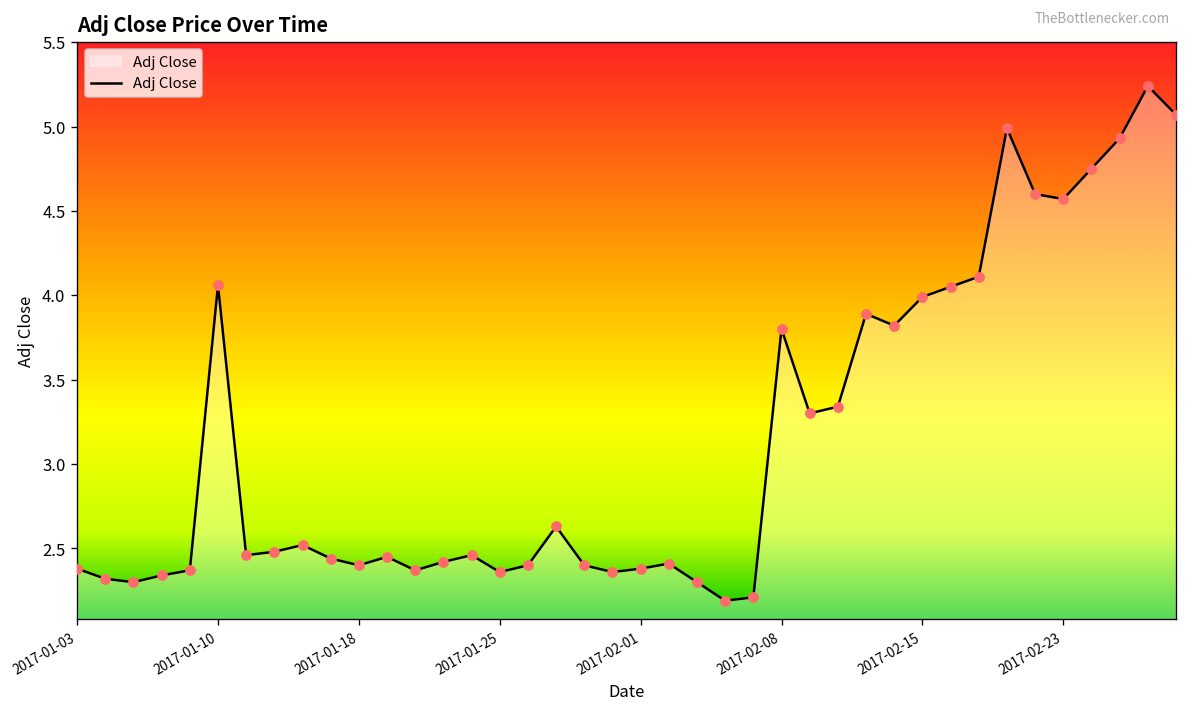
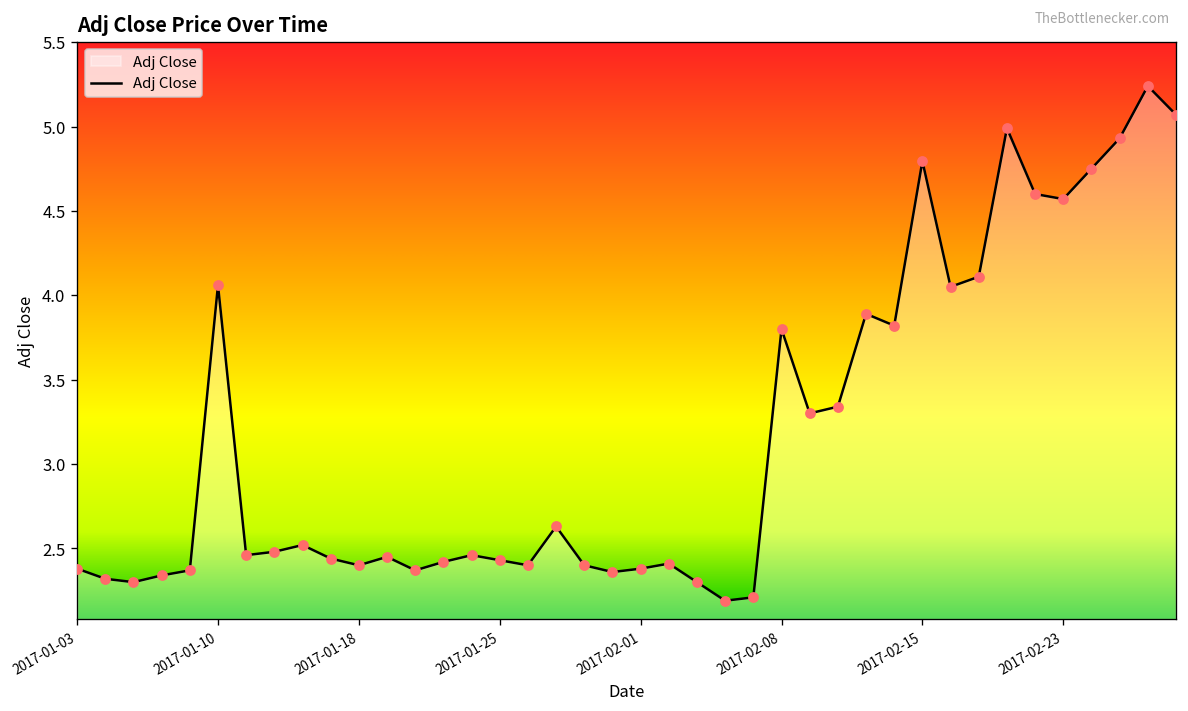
  {
    "2017-01-03": 2.38,
    "2017-01-10": 4.06,
    "2017-01-18": 2.40,
-   "2017-01-25": 2.36,
+   "2017-01-25": 2.43,
    "2017-02-01": 2.38,
    "2017-02-08": 3.80,
-   "2017-02-15": 3.99,
+   "2017-02-15": 4.80,
    "2017-02-23": 4.57
  }
